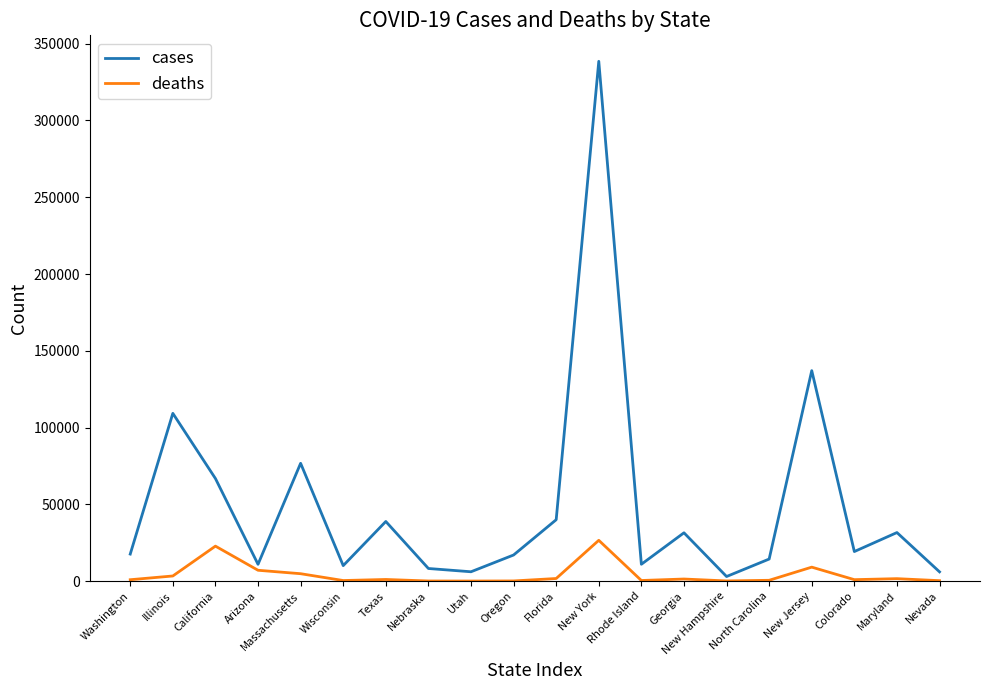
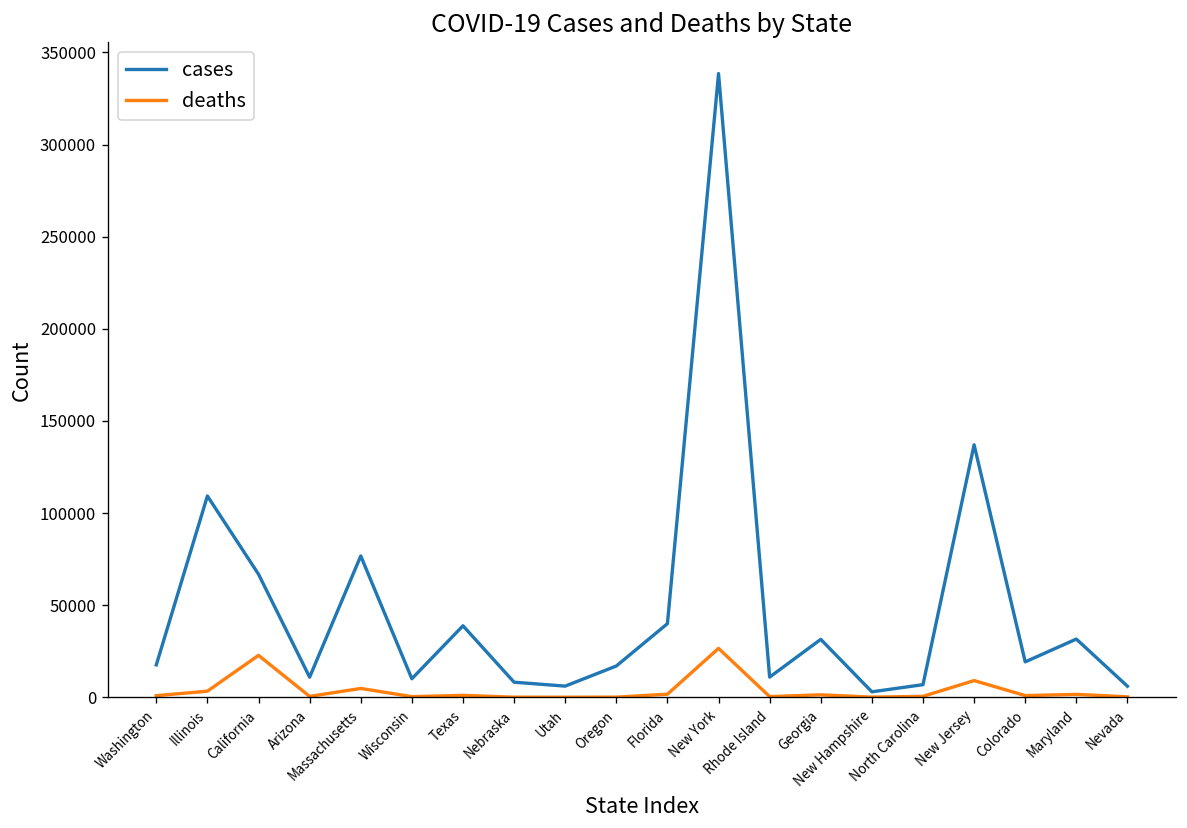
  {
    "cases": {
      "Washington": 18000,
      "Illinois": 109000,
      "California": 67000,
      "Arizona": 11000,
      "Massachusetts": 77000,
      "Wisconsin": 10000,
      "Texas": 39000,
      "Nebraska": 8000,
      "Utah": 6000,
      "Oregon": 17000,
      "Florida": 40000,
      "New York": 339000,
      "Rhode Island": 11000,
      "Georgia": 31000,
      "New Hampshire": 3000,
-     "North Carolina": 14000,
+     "North Carolina": 7000,
      "New Jersey": 137000,
      "Colorado": 19000,
      "Maryland": 32000,
      "Nevada": 6000
    },
    "deaths": {
      "Washington": 1000,
      "Illinois": 3000,
      "California": 23000,
-     "Arizona": 7000,
+     "Arizona": 1000,
      "Massachusetts": 5000,
      "Wisconsin": 0,
      "Texas": 1000,
      "Nebraska": 0,
      "Utah": 0,
      "Oregon": 0,
      "Florida": 2000,
      "New York": 27000,
      "Rhode Island": 0,
      "Georgia": 1000,
      "New Hampshire": 0,
      "North Carolina": 1000,
      "New Jersey": 9000,
      "Colorado": 1000,
      "Maryland": 2000,
      "Nevada": 0
    }
  }
